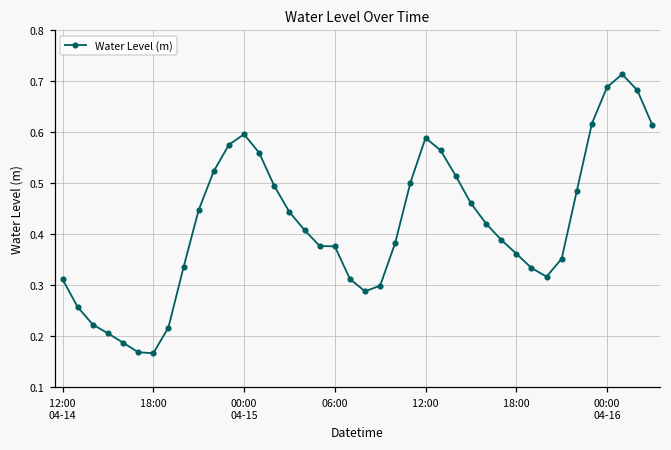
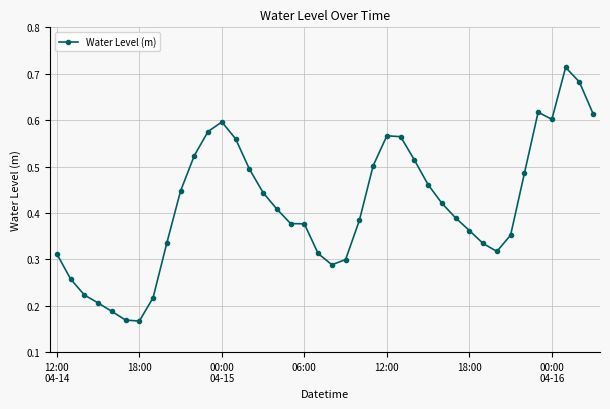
  {
    "12:00 04-14": 0.31,
    "00:00 04-15": 0.60,
    "06:00": 0.38,
-   "12:00": 0.59,
-   "00:00 04-16": 0.69
+   "12:00": 0.57,
+   "00:00 04-16": 0.60
  }
